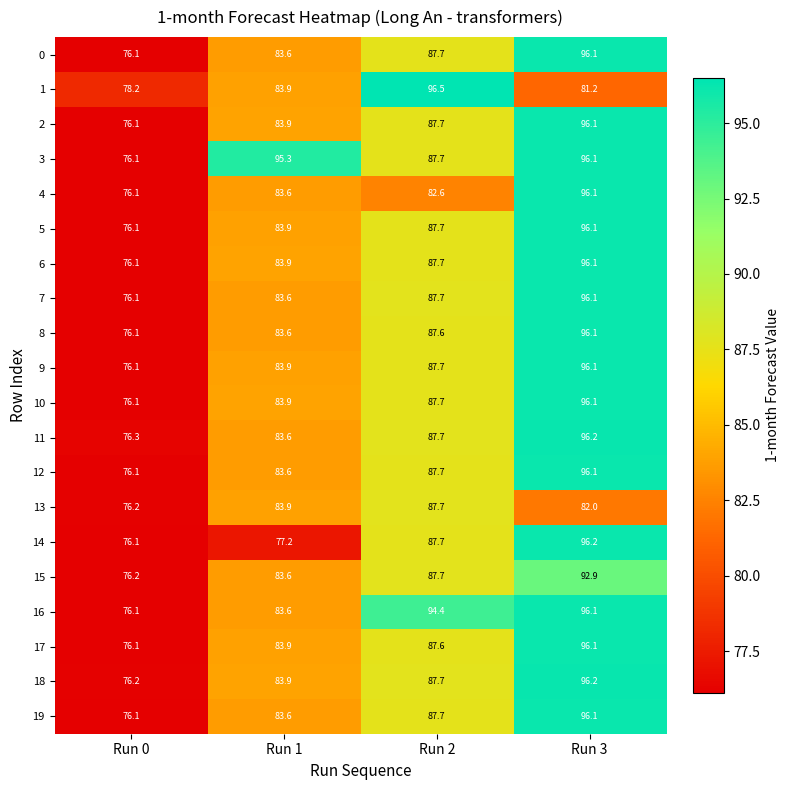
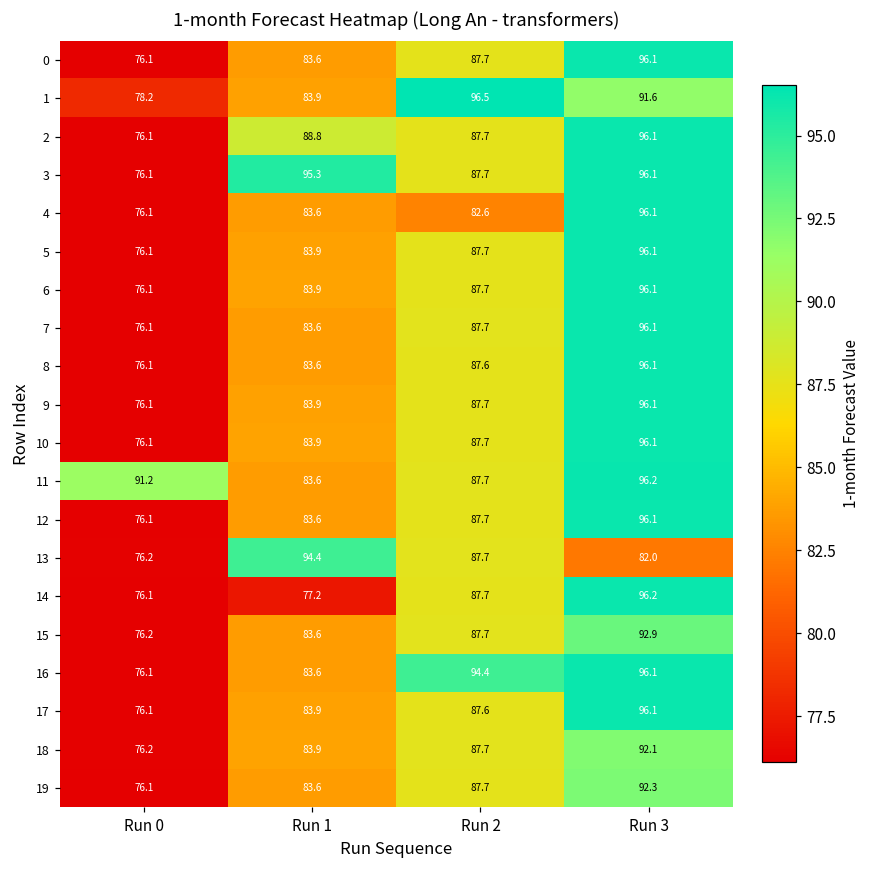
  {
    "0": {
      "Run 0": 76.1,
      "Run 1": 83.6,
      "Run 2": 87.7,
      "Run 3": 96.1
    },
    "1": {
      "Run 0": 78.2,
      "Run 1": 83.9,
      "Run 2": 96.5,
-     "Run 3": 81.2
+     "Run 3": 91.6
    },
    "2": {
      "Run 0": 76.1,
-     "Run 1": 83.9,
+     "Run 1": 88.8,
      "Run 2": 87.7,
      "Run 3": 96.1
    },
    "3": {
      "Run 0": 76.1,
      "Run 1": 95.3,
      "Run 2": 87.7,
      "Run 3": 96.1
    },
    "4": {
      "Run 0": 76.1,
      "Run 1": 83.6,
      "Run 2": 82.6,
      "Run 3": 96.1
    },
    "5": {
      "Run 0": 76.1,
      "Run 1": 83.9,
      "Run 2": 87.7,
      "Run 3": 96.1
    },
    "6": {
      "Run 0": 76.1,
      "Run 1": 83.9,
      "Run 2": 87.7,
      "Run 3": 96.1
    },
    "7": {
      "Run 0": 76.1,
      "Run 1": 83.6,
      "Run 2": 87.7,
      "Run 3": 96.1
    },
    "8": {
      "Run 0": 76.1,
      "Run 1": 83.6,
      "Run 2": 87.6,
      "Run 3": 96.1
    },
    "9": {
      "Run 0": 76.1,
      "Run 1": 83.9,
      "Run 2": 87.7,
      "Run 3": 96.1
    },
    "10": {
      "Run 0": 76.1,
      "Run 1": 83.9,
      "Run 2": 87.7,
      "Run 3": 96.1
    },
    "11": {
-     "Run 0": 76.3,
+     "Run 0": 91.2,
      "Run 1": 83.6,
      "Run 2": 87.7,
      "Run 3": 96.2
    },
    "12": {
      "Run 0": 76.1,
      "Run 1": 83.6,
      "Run 2": 87.7,
      "Run 3": 96.1
    },
    "13": {
      "Run 0": 76.2,
-     "Run 1": 83.9,
+     "Run 1": 94.4,
      "Run 2": 87.7,
      "Run 3": 82.0
    },
    "14": {
      "Run 0": 76.1,
      "Run 1": 77.2,
      "Run 2": 87.7,
      "Run 3": 96.2
    },
    "15": {
      "Run 0": 76.2,
      "Run 1": 83.6,
      "Run 2": 87.7,
      "Run 3": 92.9
    },
    "16": {
      "Run 0": 76.1,
      "Run 1": 83.6,
      "Run 2": 94.4,
      "Run 3": 96.1
    },
    "17": {
      "Run 0": 76.1,
      "Run 1": 83.9,
      "Run 2": 87.6,
      "Run 3": 96.1
    },
    "18": {
      "Run 0": 76.2,
      "Run 1": 83.9,
      "Run 2": 87.7,
-     "Run 3": 96.2
+     "Run 3": 92.1
    },
    "19": {
      "Run 0": 76.1,
      "Run 1": 83.6,
      "Run 2": 87.7,
-     "Run 3": 96.1
+     "Run 3": 92.3
    }
  }
